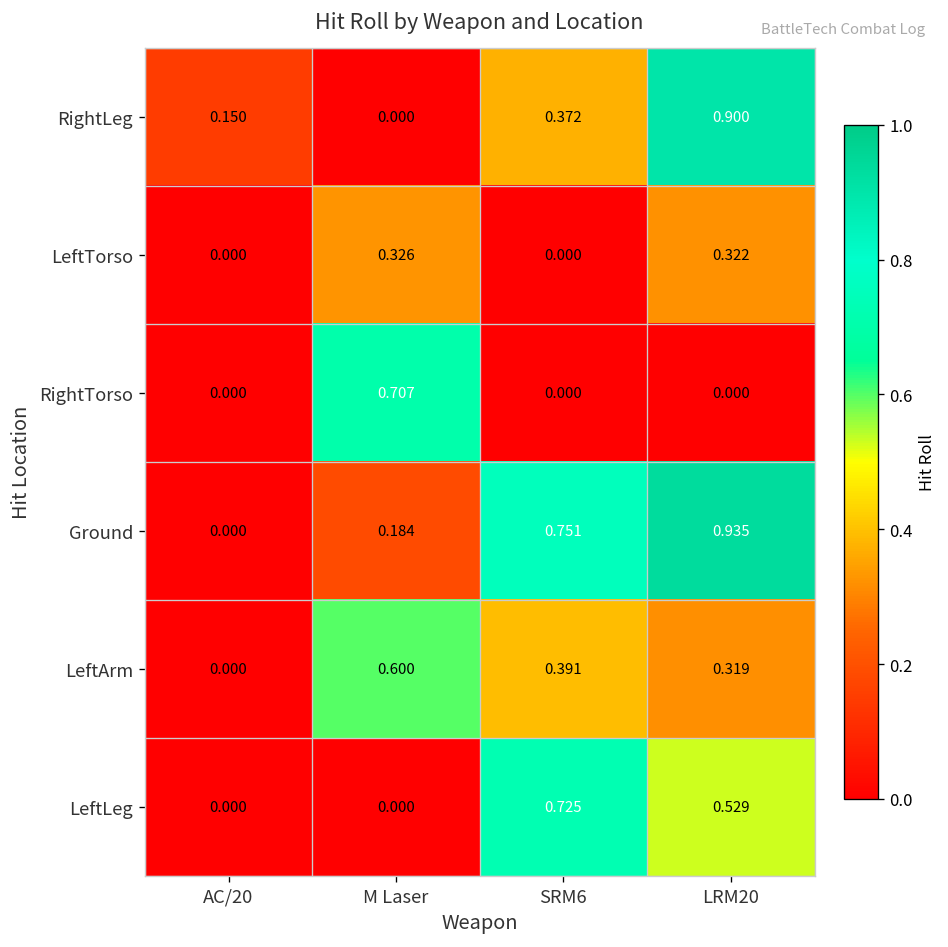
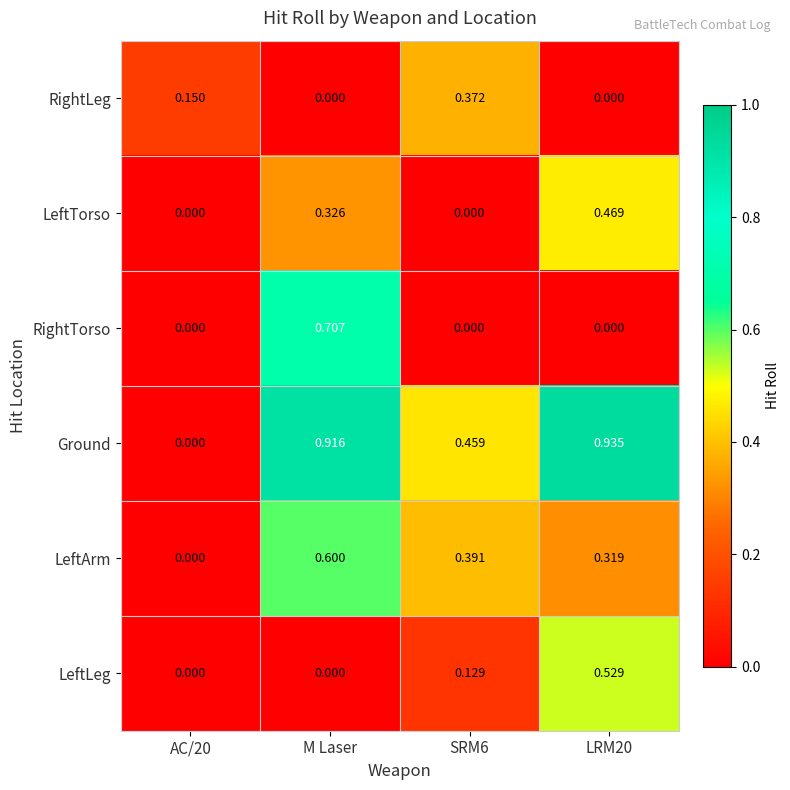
  {
    "RightLeg": {
      "AC/20": 0.150,
      "M Laser": 0.000,
      "SRM6": 0.372,
-     "LRM20": 0.900
+     "LRM20": 0.000
    },
    "LeftTorso": {
      "AC/20": 0.000,
      "M Laser": 0.326,
      "SRM6": 0.000,
-     "LRM20": 0.322
+     "LRM20": 0.469
    },
    "RightTorso": {
      "AC/20": 0.000,
      "M Laser": 0.707,
      "SRM6": 0.000,
      "LRM20": 0.000
    },
    "Ground": {
      "AC/20": 0.000,
-     "M Laser": 0.184,
-     "SRM6": 0.751,
+     "M Laser": 0.916,
+     "SRM6": 0.459,
      "LRM20": 0.935
    },
    "LeftArm": {
      "AC/20": 0.000,
      "M Laser": 0.600,
      "SRM6": 0.391,
      "LRM20": 0.319
    },
    "LeftLeg": {
      "AC/20": 0.000,
      "M Laser": 0.000,
-     "SRM6": 0.725,
+     "SRM6": 0.129,
      "LRM20": 0.529
    }
  }
